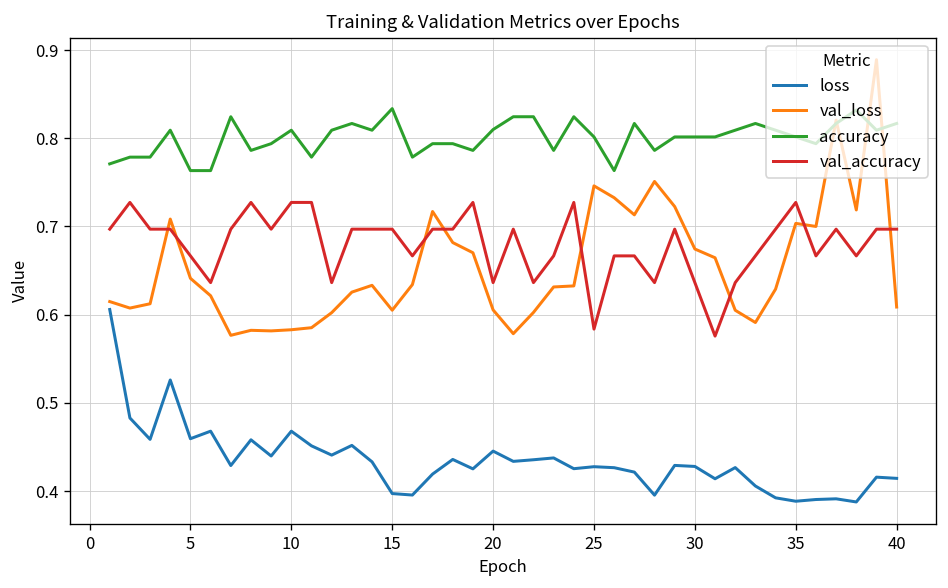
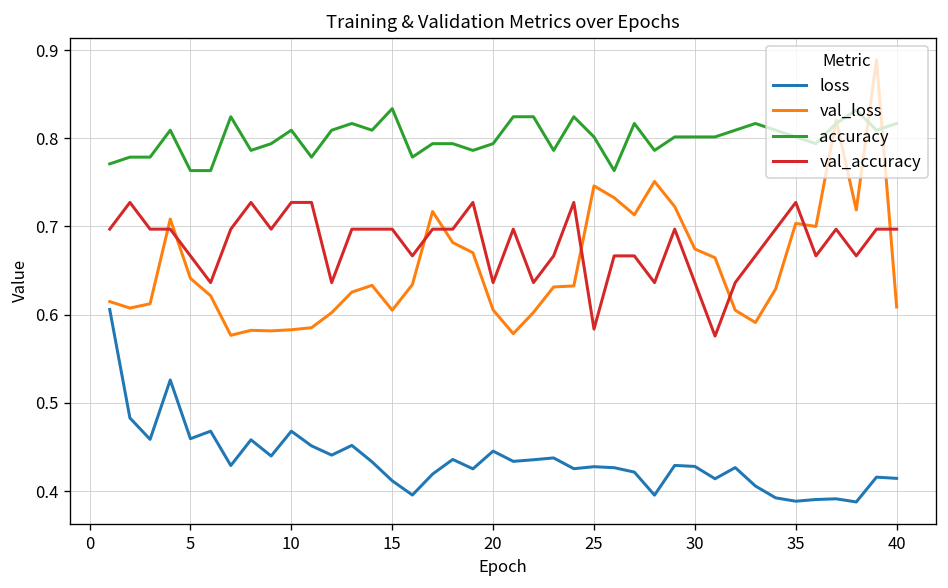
  {
    "loss": {
      "5": 0.46,
      "10": 0.47,
-     "15": 0.40,
+     "15": 0.41,
      "20": 0.45,
      "25": 0.43,
      "30": 0.43,
      "35": 0.39,
      "40": 0.41
    },
    "val_loss": {
      "5": 0.64,
      "10": 0.58,
      "15": 0.61,
      "20": 0.61,
      "25": 0.75,
      "30": 0.67,
      "35": 0.70,
      "40": 0.61
    },
    "accuracy": {
      "5": 0.76,
      "10": 0.81,
      "15": 0.83,
-     "20": 0.81,
+     "20": 0.79,
      "25": 0.80,
      "30": 0.80
    },
    "val_accuracy": {
      "5": 0.67,
      "10": 0.73,
      "15": 0.70,
      "20": 0.64,
      "25": 0.58,
      "30": 0.64,
      "35": 0.73,
      "40": 0.70
    }
  }
